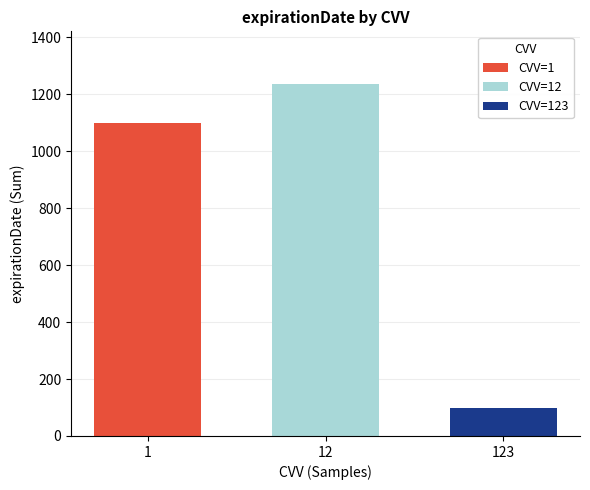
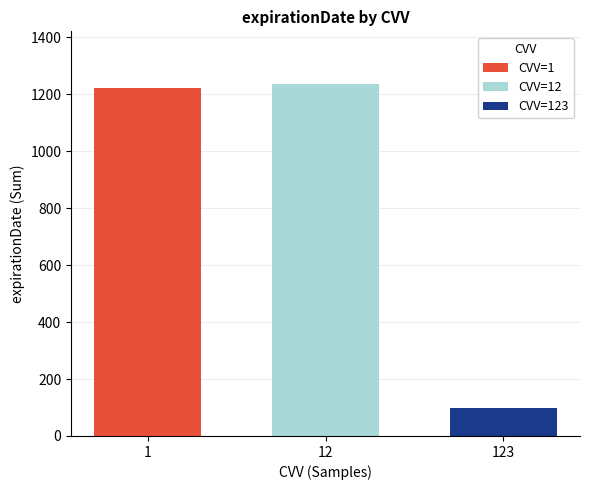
  {
-   "1": 1100,
+   "1": 1220,
    "12": 1240,
    "123": 100
  }
